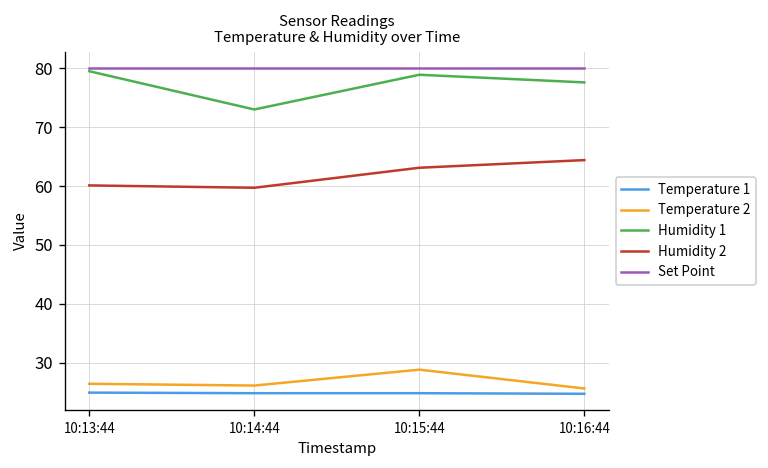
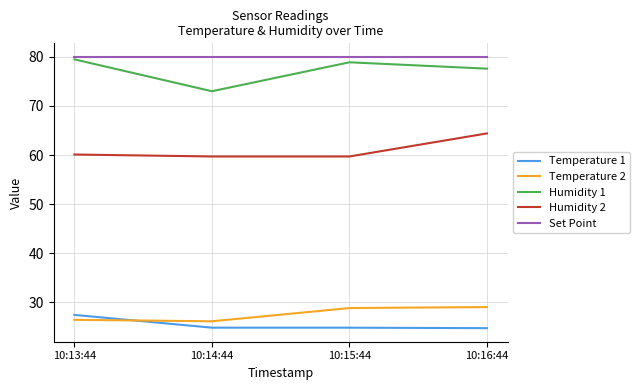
  {
    "Temperature 1": {
-     "10:13:44": 25,
+     "10:13:44": 27,
      "10:14:44": 25,
      "10:15:44": 25,
      "10:16:44": 25
    },
    "Temperature 2": {
      "10:13:44": 26,
      "10:14:44": 26,
      "10:15:44": 29,
-     "10:16:44": 26
+     "10:16:44": 29
    },
    "Humidity 1": {
      "10:14:44": 73,
      "10:15:44": 79,
      "10:16:44": 78
    },
    "Humidity 2": {
      "10:13:44": 60,
      "10:14:44": 60,
-     "10:15:44": 63,
+     "10:15:44": 60,
      "10:16:44": 64
    },
    "Set Point": {
      "10:14:44": 80,
      "10:15:44": 80,
      "10:16:44": 80
    }
  }
